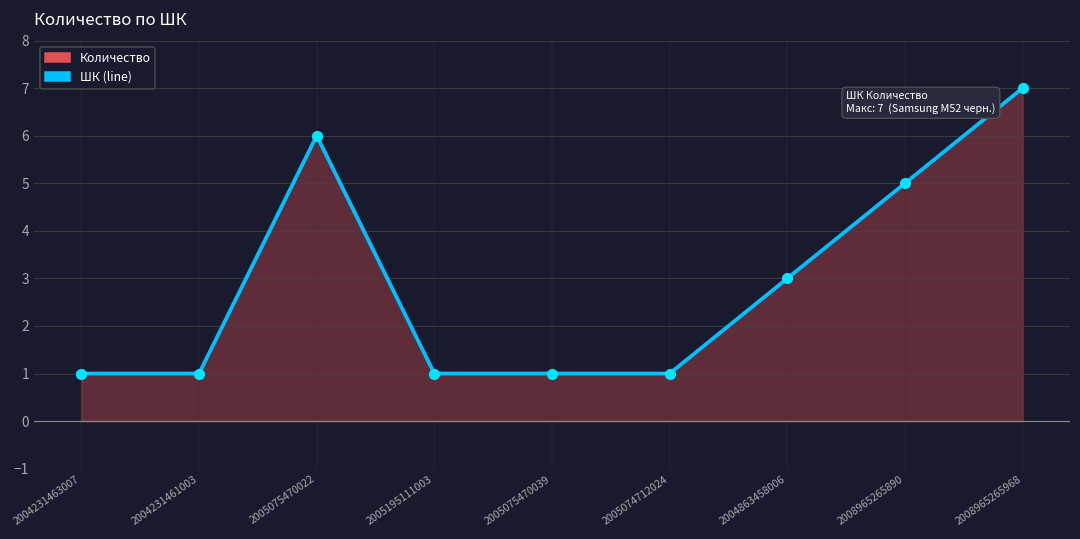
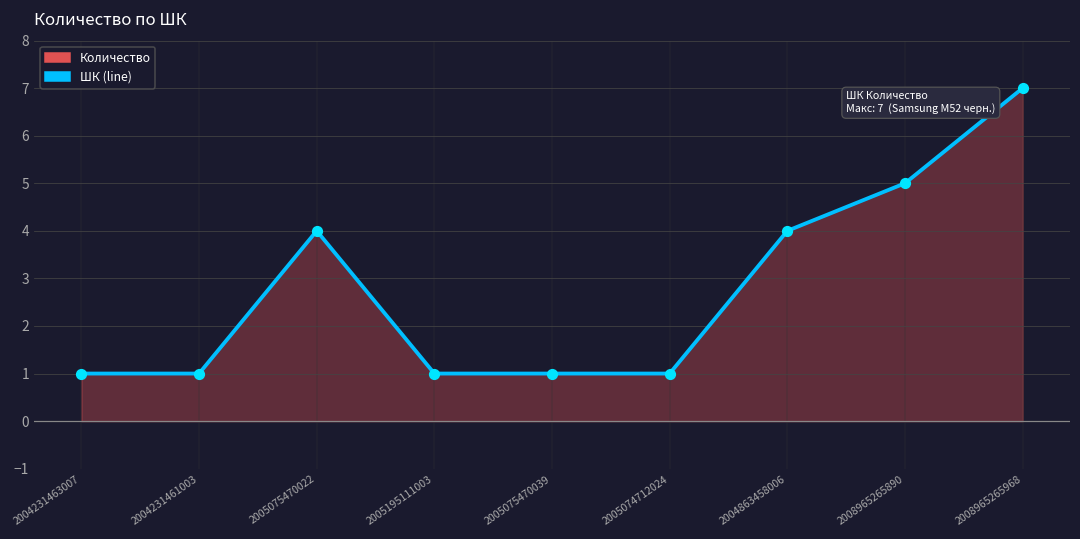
  {
    "2004231463007": 1,
    "2004231461003": 1,
-   "2005075470022": 6,
+   "2005075470022": 4,
    "2005195111003": 1,
    "2005075470039": 1,
    "2005074712024": 1,
-   "2004863458006": 3,
+   "2004863458006": 4,
    "2008965265890": 5
  }
